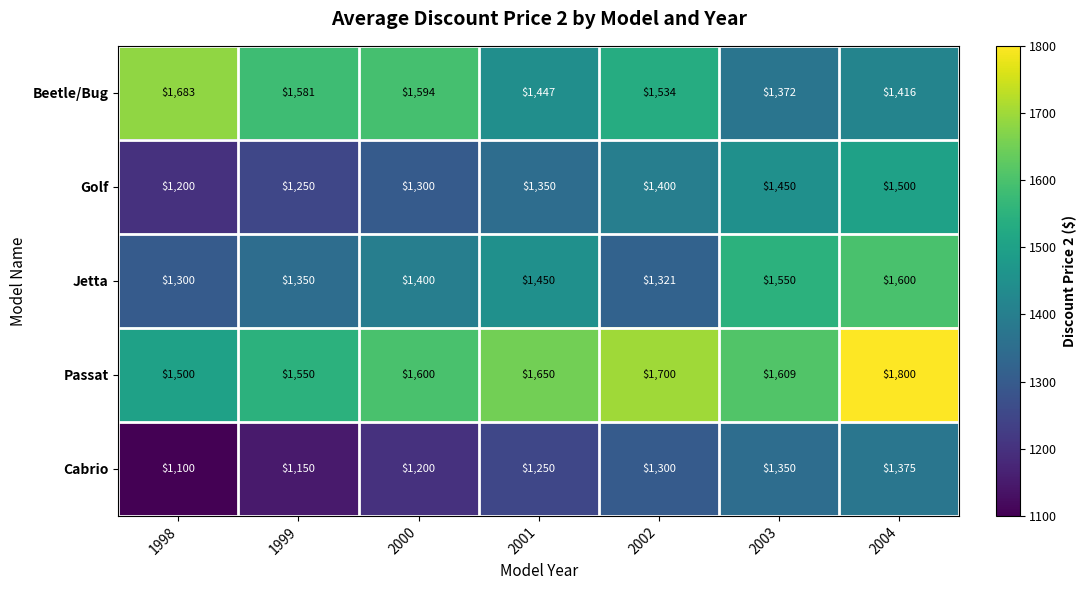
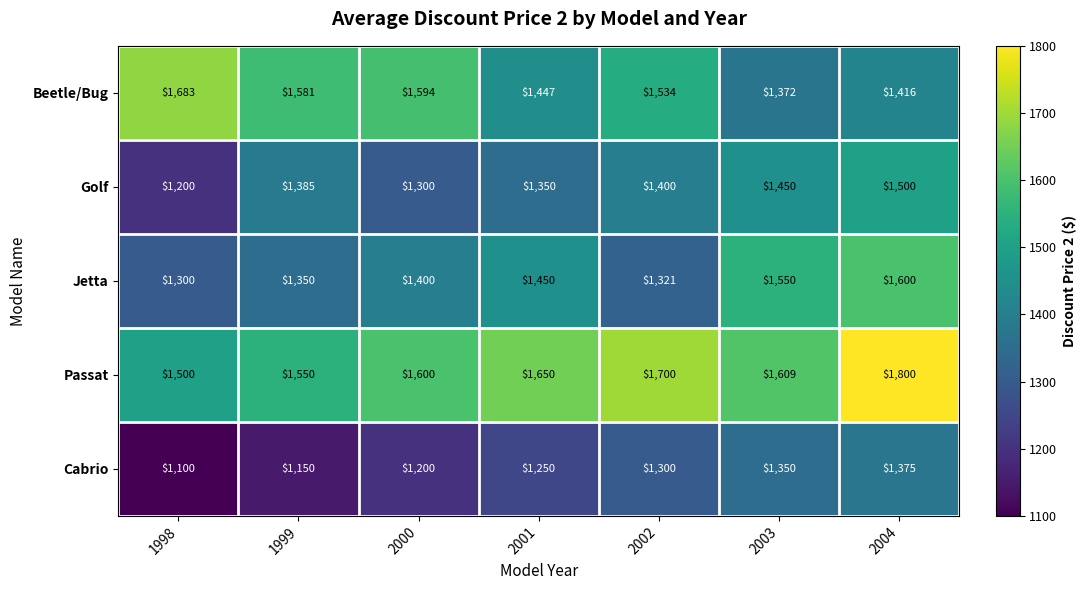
  {
    "Beetle/Bug": {
      "1998": "$1,683",
      "1999": "$1,581",
      "2000": "$1,594",
      "2001": "$1,447",
      "2002": "$1,534",
      "2003": "$1,372",
      "2004": "$1,416"
    },
    "Golf": {
      "1998": "$1,200",
-     "1999": "$1,250",
+     "1999": "$1,385",
      "2000": "$1,300",
      "2001": "$1,350",
      "2002": "$1,400",
      "2003": "$1,450",
      "2004": "$1,500"
    },
    "Jetta": {
      "1998": "$1,300",
      "1999": "$1,350",
      "2000": "$1,400",
      "2001": "$1,450",
      "2002": "$1,321",
      "2003": "$1,550",
      "2004": "$1,600"
    },
    "Passat": {
      "1998": "$1,500",
      "1999": "$1,550",
      "2000": "$1,600",
      "2001": "$1,650",
      "2002": "$1,700",
      "2003": "$1,609",
      "2004": "$1,800"
    },
    "Cabrio": {
      "1998": "$1,100",
      "1999": "$1,150",
      "2000": "$1,200",
      "2001": "$1,250",
      "2002": "$1,300",
      "2003": "$1,350",
      "2004": "$1,375"
    }
  }
